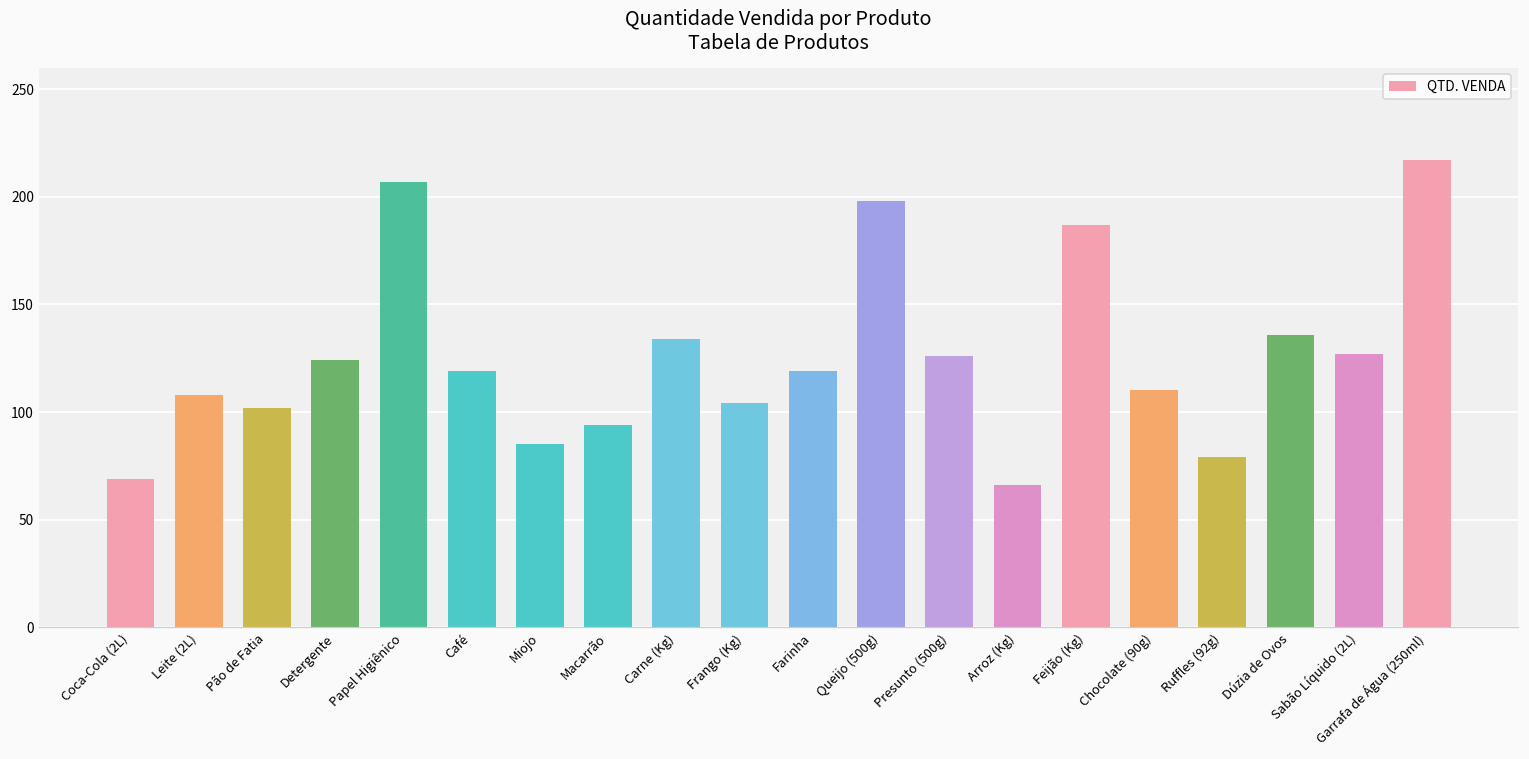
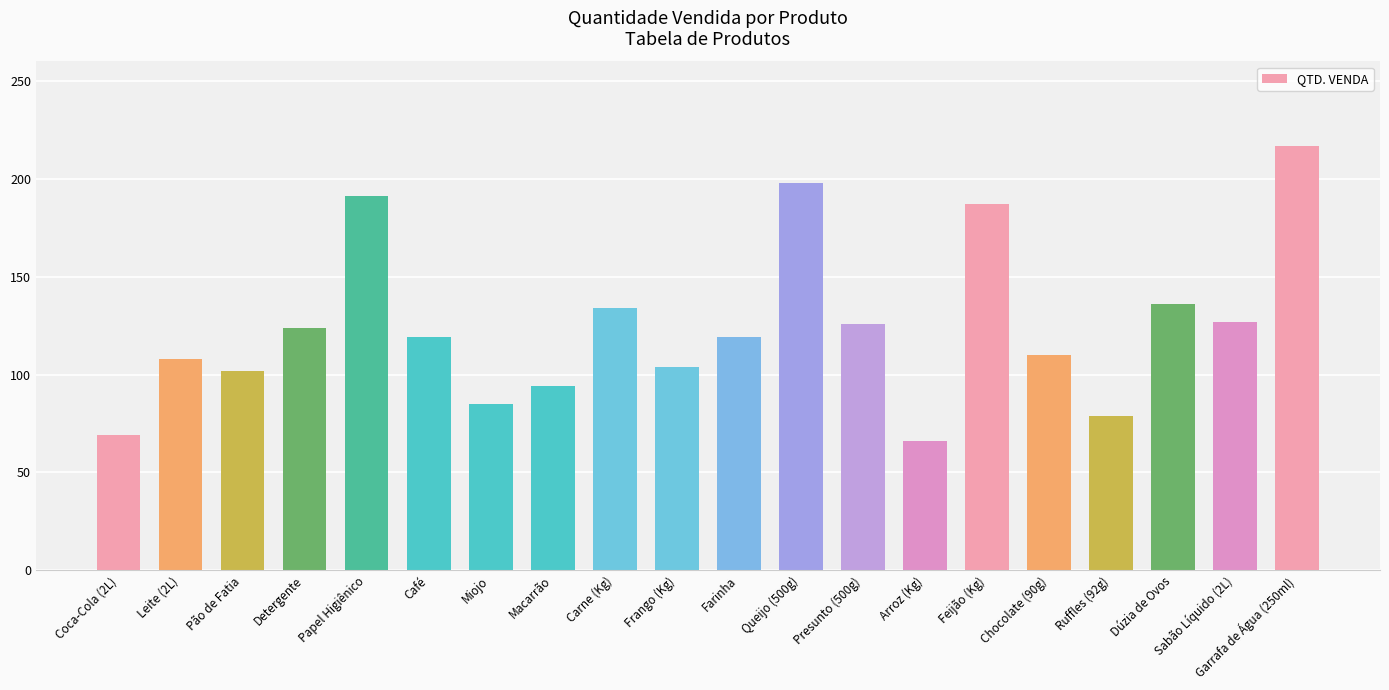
  {
    "Coca-Cola (2L)": 69,
    "Leite (2L)": 108,
    "Pão de Fatia": 102,
    "Detergente": 124,
-   "Papel Higiênico": 207,
+   "Papel Higiênico": 191,
    "Café": 119,
    "Miojo": 85,
    "Macarrão": 94,
    "Carne (Kg)": 134,
    "Frango (Kg)": 104,
    "Farinha": 119,
    "Queijo (500g)": 198,
    "Presunto (500g)": 126,
    "Arroz (Kg)": 66,
    "Feijão (Kg)": 187,
    "Chocolate (90g)": 110,
    "Ruffles (92g)": 79,
    "Dúzia de Ovos": 136,
    "Sabão Líquido (2L)": 127,
    "Garrafa de Água (250ml)": 217
  }
